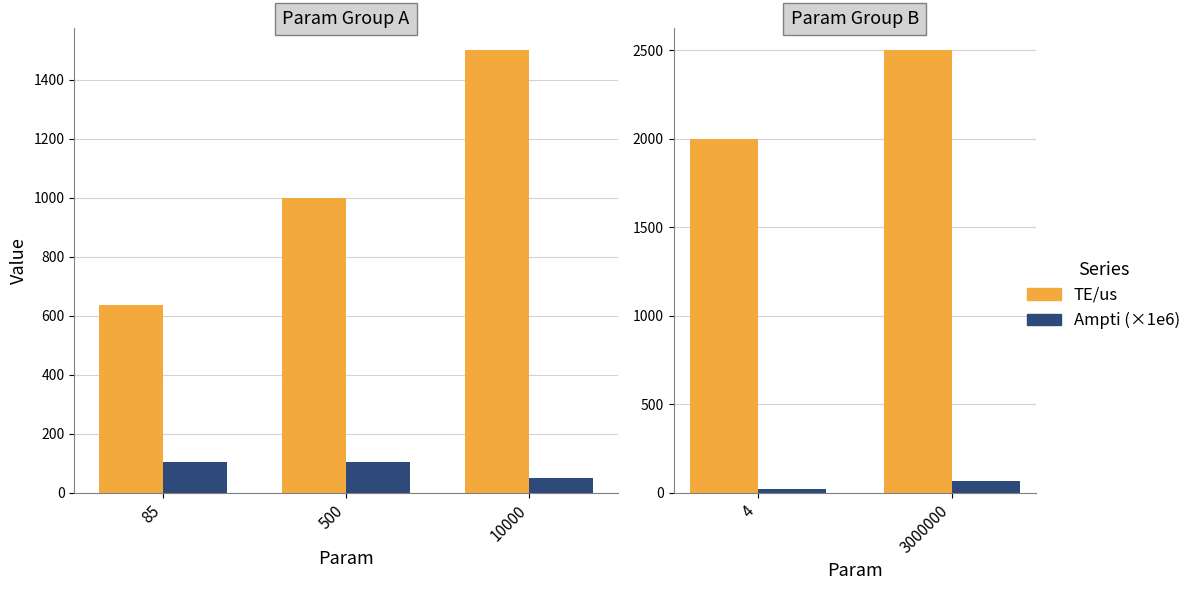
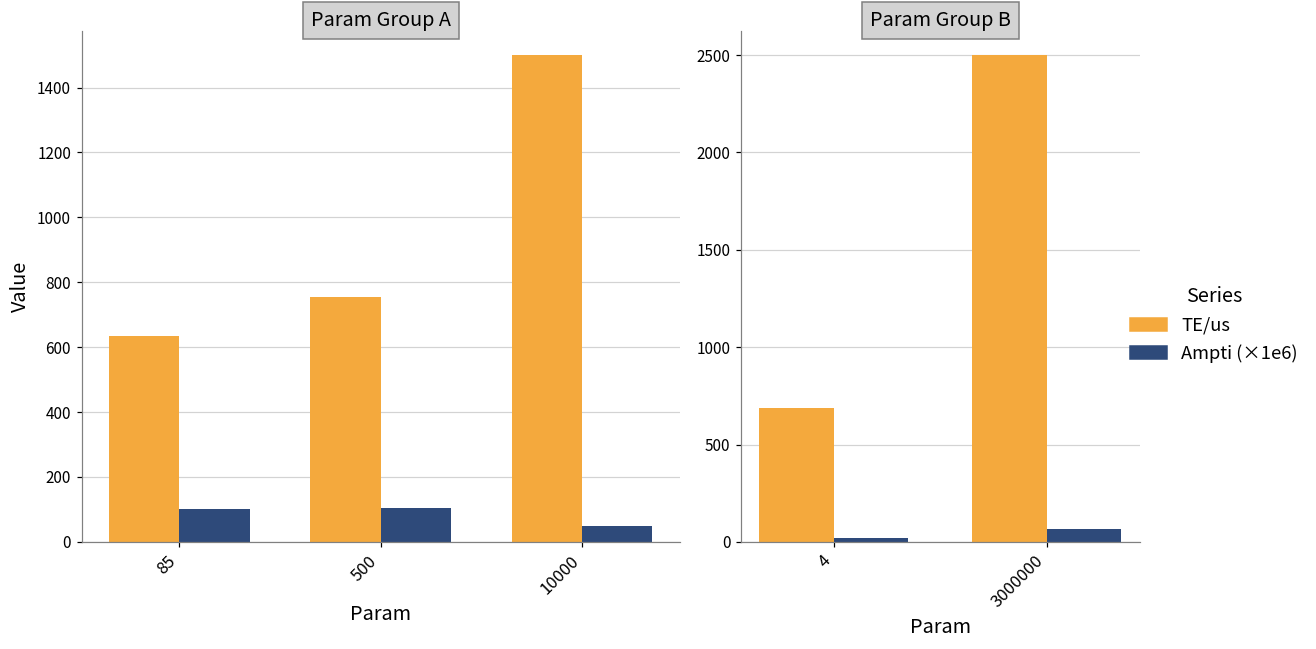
  {
    "Param Group A": {
      "TE/us": {
        "85": 640,
-       "500": 1000,
+       "500": 760,
        "10000": 1500
      },
      "Ampti (×1e6)": {
        "85": 100,
        "500": 100,
        "10000": 50
      }
    },
    "Param Group B": {
      "TE/us": {
-       "4": 2000,
+       "4": 690,
        "3000000": 2500
      },
      "Ampti (×1e6)": {
        "4": 20,
        "3000000": 70
      }
    }
  }
